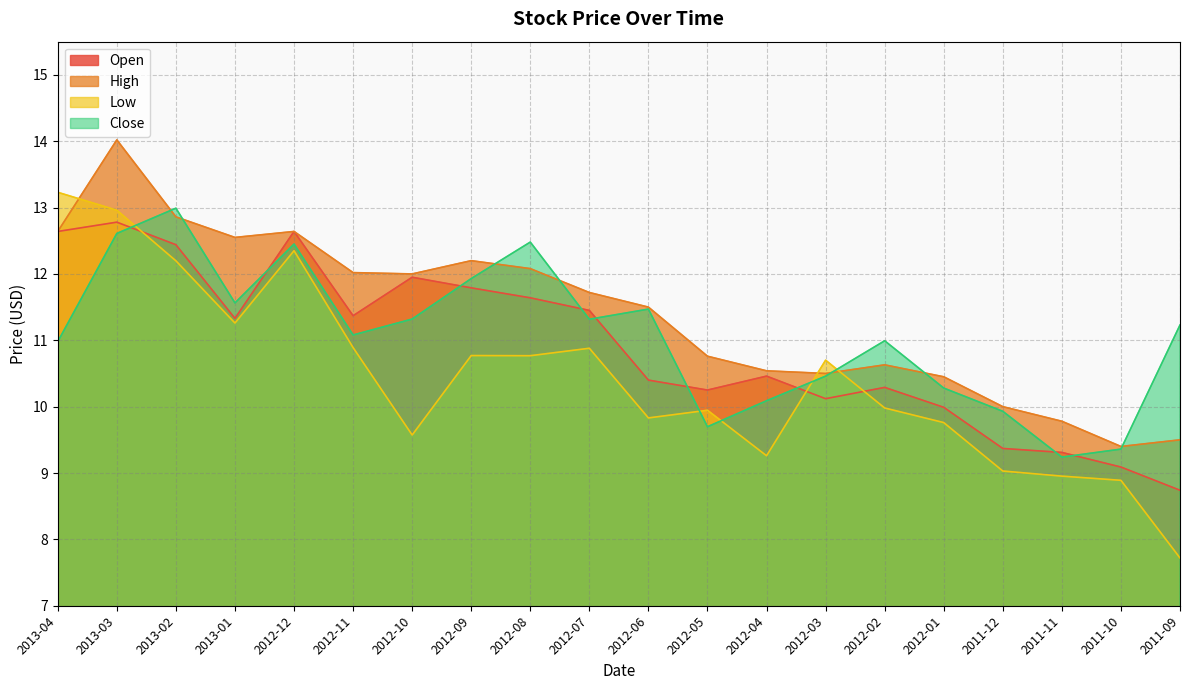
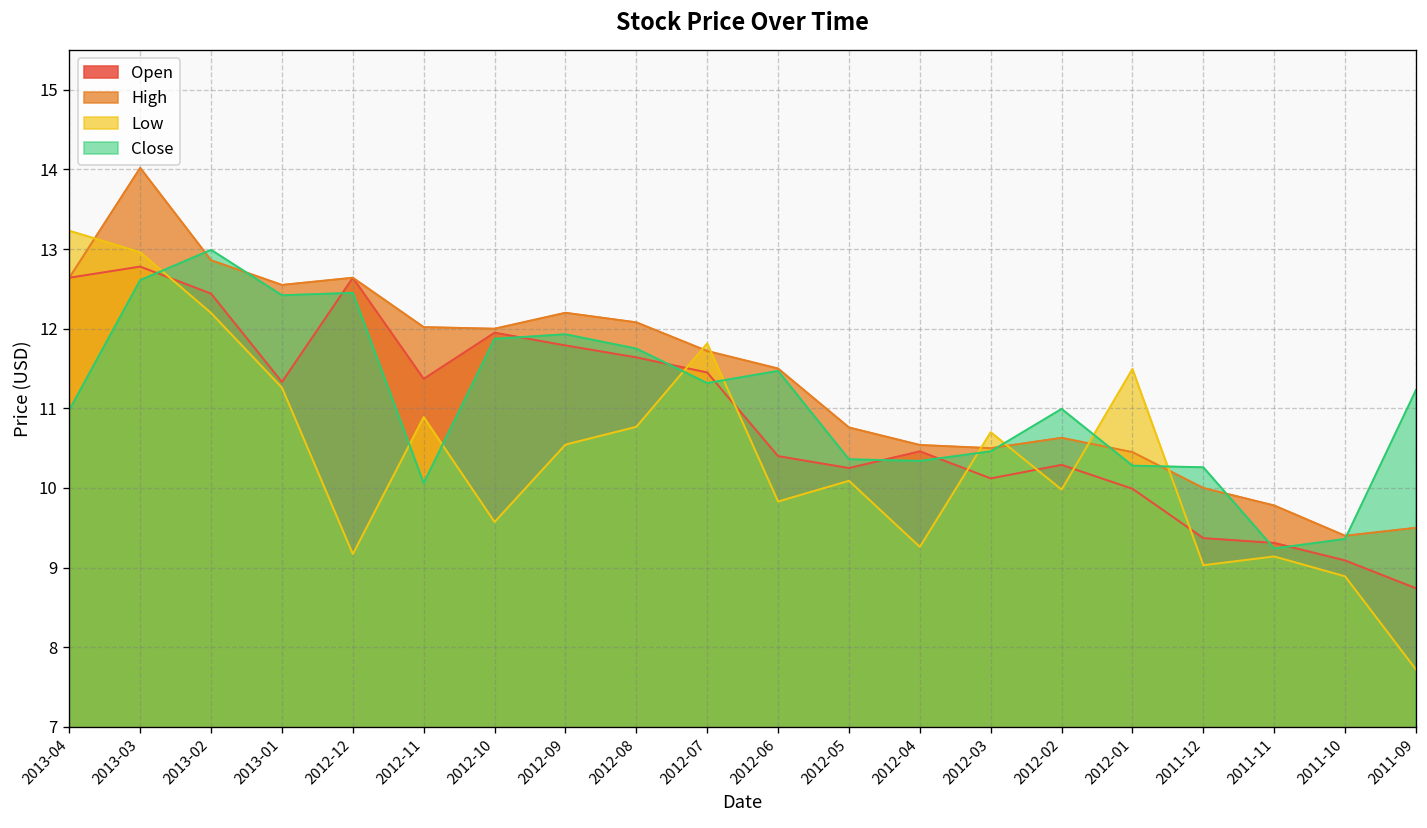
  {
    "Low": {
      "2013-04": 13.2,
      "2013-03": 13.0,
      "2013-02": 12.2,
      "2013-01": 11.3,
-     "2012-12": 12.4,
+     "2012-12": 9.2,
      "2012-11": 10.9,
      "2012-10": 9.6,
-     "2012-09": 10.8,
+     "2012-09": 10.5,
      "2012-08": 10.8,
-     "2012-07": 10.9,
+     "2012-07": 11.8,
      "2012-06": 9.8,
-     "2012-05": 9.9,
+     "2012-05": 10.1,
      "2012-04": 9.3,
      "2012-03": 10.7,
      "2012-02": 10.0,
-     "2012-01": 9.8,
+     "2012-01": 11.5,
      "2011-12": 9.0,
-     "2011-11": 9.0,
+     "2011-11": 9.1,
      "2011-10": 8.9,
      "2011-09": 7.7
    },
    "Close": {
      "2013-04": 11.0,
      "2013-03": 12.6,
      "2013-02": 13.0,
-     "2013-01": 11.6,
+     "2013-01": 12.4,
      "2012-12": 12.5,
-     "2012-11": 11.1,
-     "2012-10": 11.3,
+     "2012-11": 10.1,
+     "2012-10": 11.9,
      "2012-09": 11.9,
-     "2012-08": 12.5,
+     "2012-08": 11.8,
      "2012-07": 11.3,
-     "2012-05": 9.7,
-     "2012-04": 10.1,
+     "2012-05": 10.4,
+     "2012-04": 10.3,
      "2012-03": 10.5,
      "2012-02": 11.0,
      "2012-01": 10.3,
-     "2011-12": 9.9,
+     "2011-12": 10.3,
      "2011-11": 9.2,
      "2011-10": 9.4,
      "2011-09": 11.2
    }
  }
